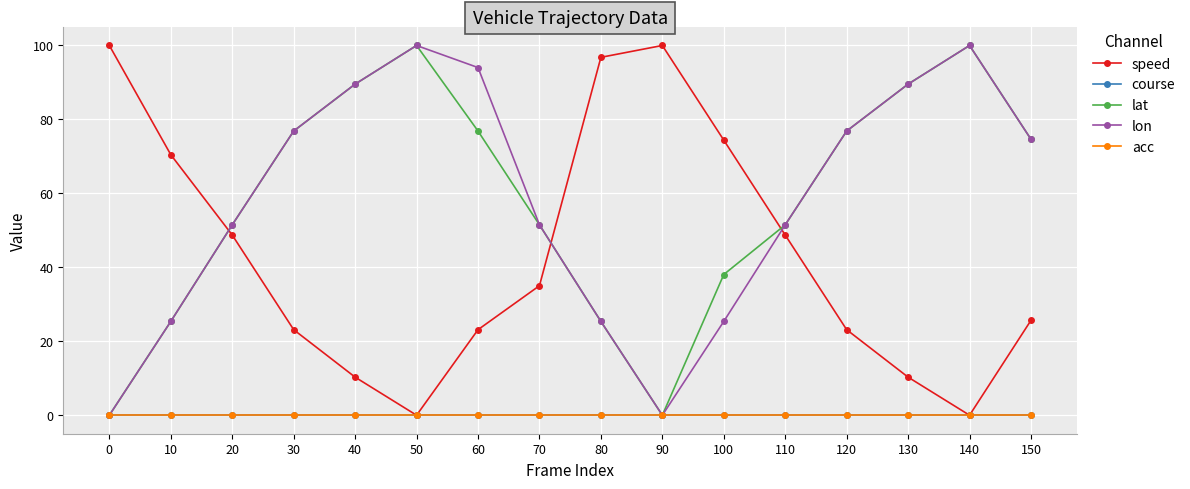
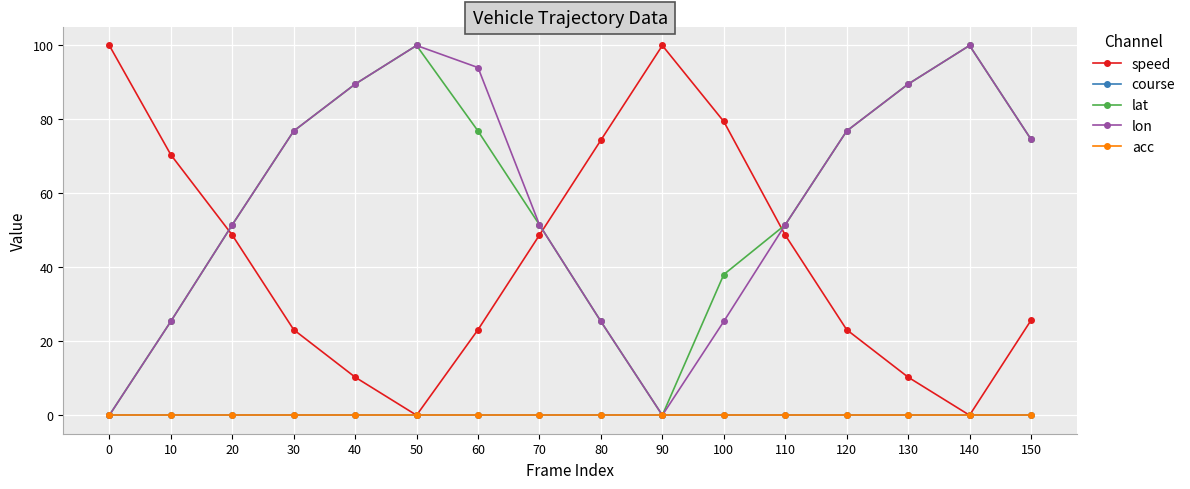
  {
    "speed": {
      "0": 100,
      "10": 70,
      "20": 49,
      "30": 23,
      "40": 10,
      "60": 23,
-     "70": 35,
-     "80": 97,
+     "70": 49,
+     "80": 74,
      "90": 100,
-     "100": 74,
+     "100": 79,
      "110": 49,
      "120": 23,
      "130": 10,
      "150": 26
    },
    "acc": {
      "10": 0,
      "20": 0,
      "30": 0,
      "40": 0,
      "60": 0,
      "70": 0,
      "80": 0,
      "100": 0,
      "110": 0,
      "120": 0,
      "130": 0,
      "150": 0
    },
    "lat": {
      "60": 77,
      "100": 38
    },
    "lon": {
      "60": 94,
      "100": 25
    }
  }
